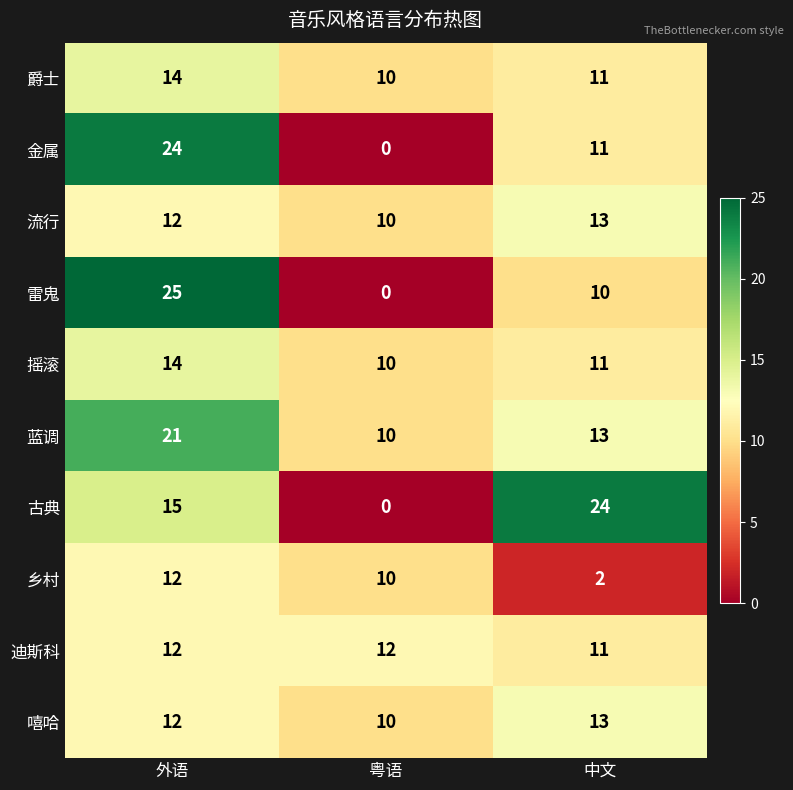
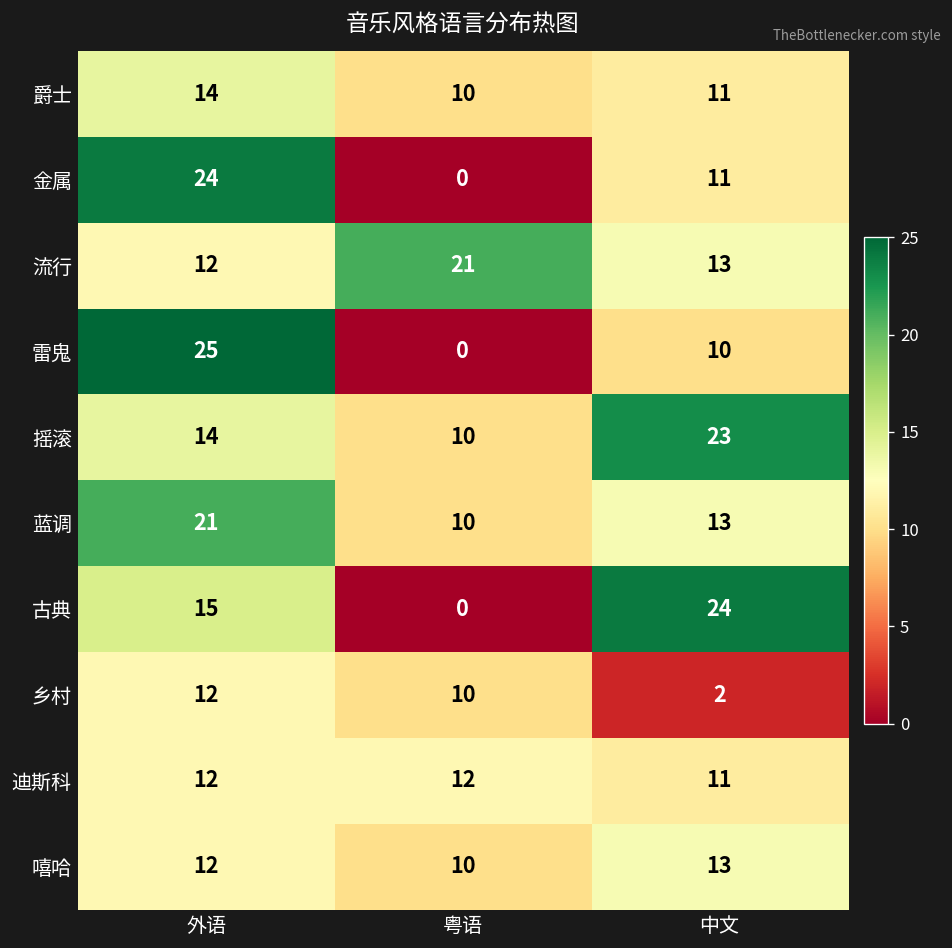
  {
    "爵士": {
      "外语": 14,
      "粤语": 10,
      "中文": 11
    },
    "金属": {
      "外语": 24,
      "粤语": 0,
      "中文": 11
    },
    "流行": {
      "外语": 12,
-     "粤语": 10,
+     "粤语": 21,
      "中文": 13
    },
    "雷鬼": {
      "外语": 25,
      "粤语": 0,
      "中文": 10
    },
    "摇滚": {
      "外语": 14,
      "粤语": 10,
-     "中文": 11
+     "中文": 23
    },
    "蓝调": {
      "外语": 21,
      "粤语": 10,
      "中文": 13
    },
    "古典": {
      "外语": 15,
      "粤语": 0,
      "中文": 24
    },
    "乡村": {
      "外语": 12,
      "粤语": 10,
      "中文": 2
    },
    "迪斯科": {
      "外语": 12,
      "粤语": 12,
      "中文": 11
    },
    "嘻哈": {
      "外语": 12,
      "粤语": 10,
      "中文": 13
    }
  }
